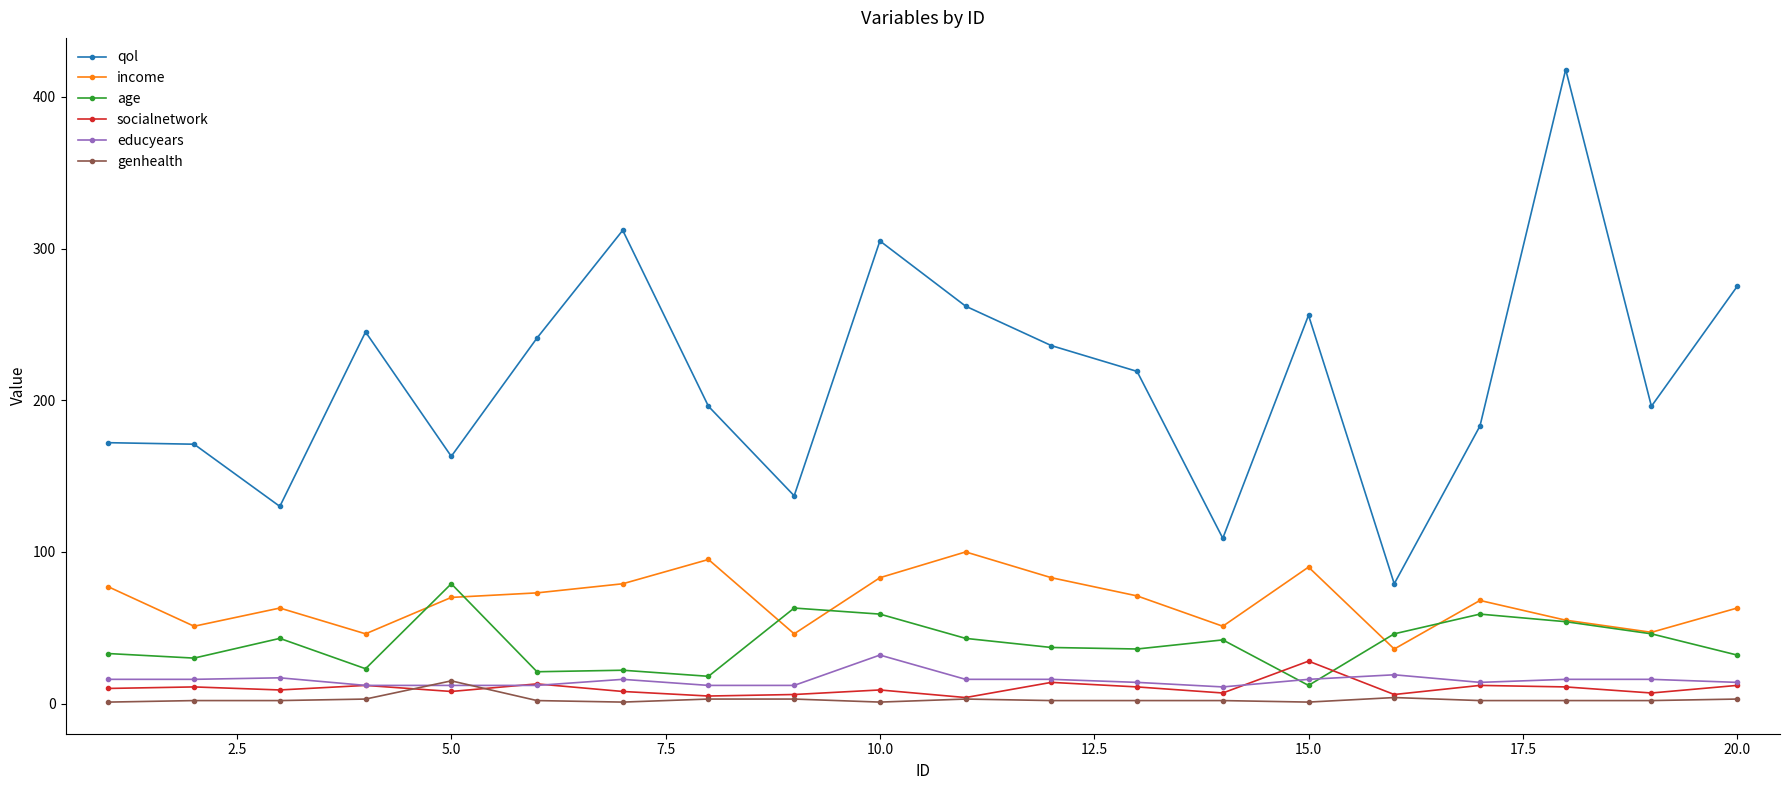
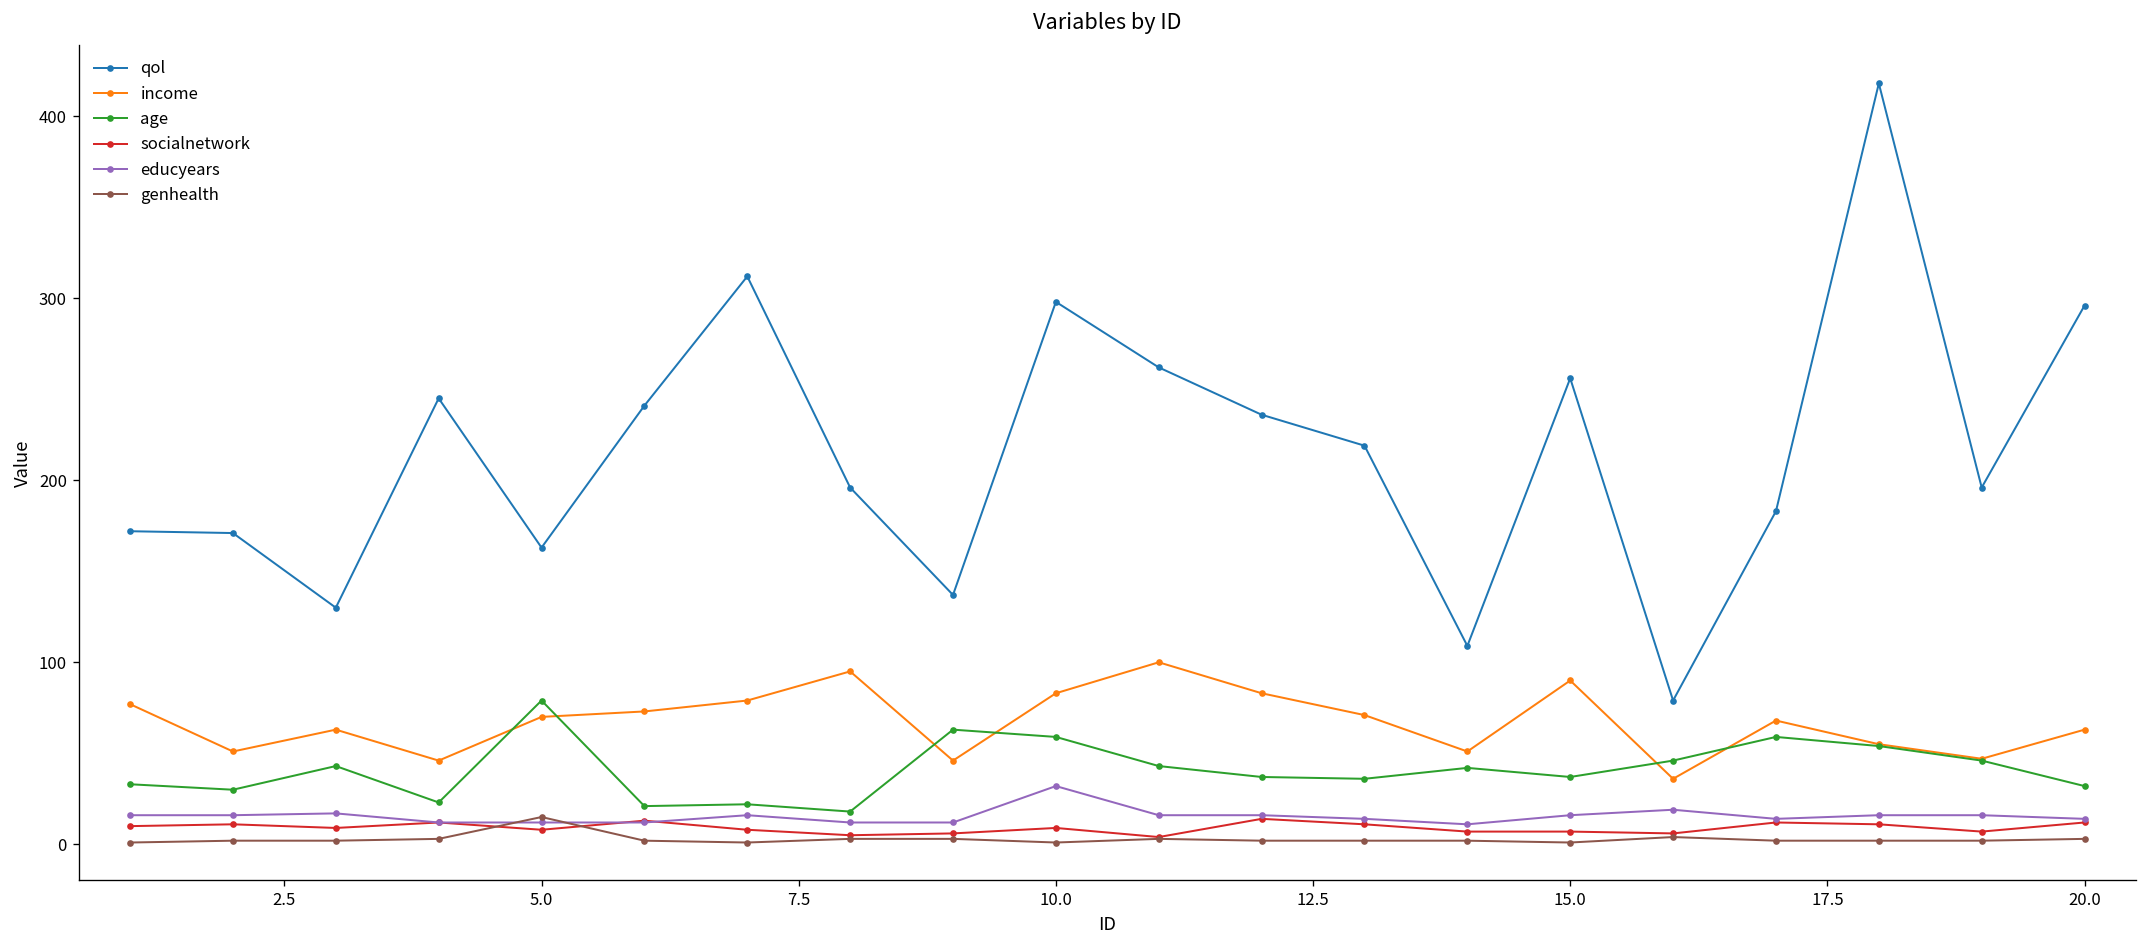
  {
    "qol": {
      "5.0": 163,
-     "10.0": 305,
+     "10.0": 298,
      "15.0": 256,
-     "20.0": 275
+     "20.0": 296
    },
    "income": {
      "5.0": 70,
      "10.0": 83,
      "15.0": 90,
      "20.0": 63
    },
    "age": {
      "5.0": 79,
      "10.0": 59,
-     "15.0": 12,
+     "15.0": 37,
      "20.0": 32
    },
    "socialnetwork": {
      "5.0": 8,
      "10.0": 9,
-     "15.0": 28,
+     "15.0": 7,
      "20.0": 12
    },
    "educyears": {
      "5.0": 12,
      "10.0": 32,
      "15.0": 16,
      "20.0": 14
    },
    "genhealth": {
      "5.0": 15,
      "10.0": 1,
      "15.0": 1,
      "20.0": 3
    }
  }
